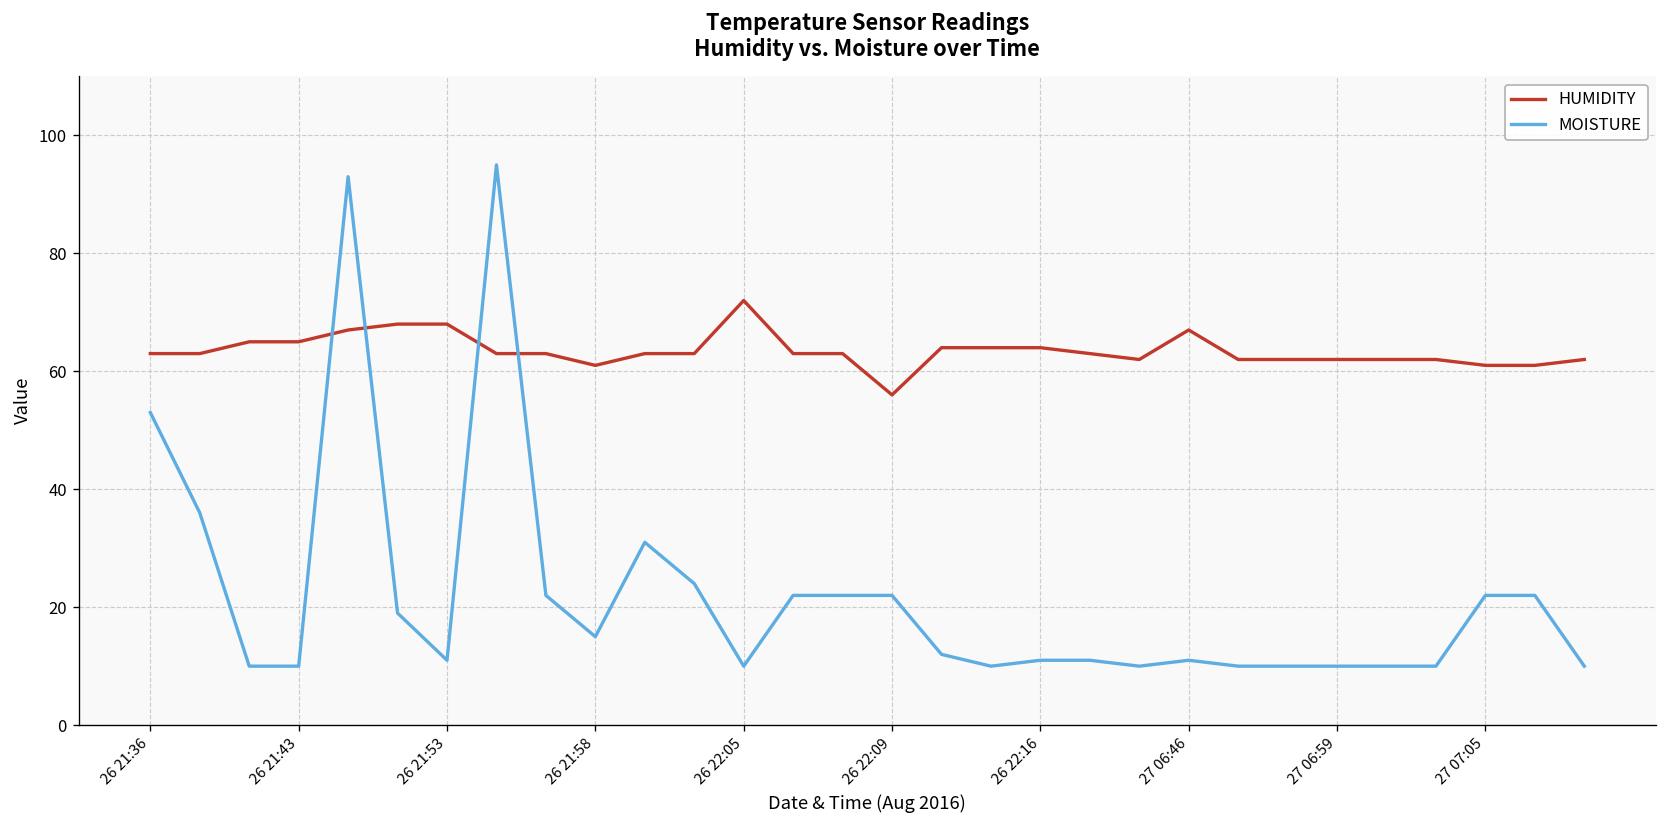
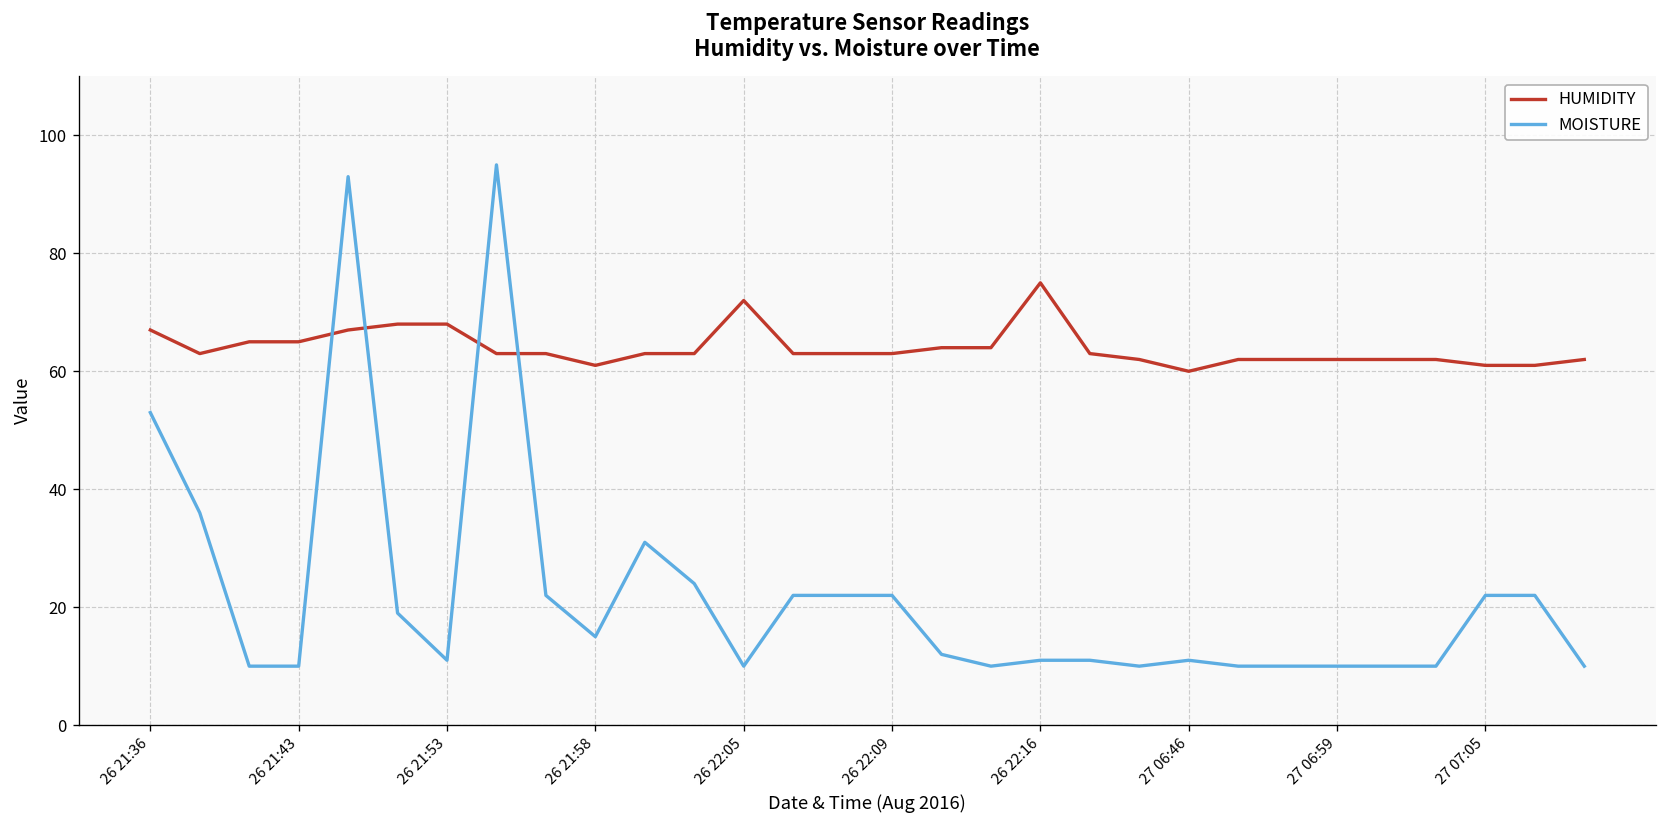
  {
    "HUMIDITY": {
-     "26 21:36": 63,
+     "26 21:36": 67,
      "26 21:43": 65,
      "26 21:53": 68,
      "26 21:58": 61,
      "26 22:05": 72,
-     "26 22:09": 56,
-     "26 22:16": 64,
-     "27 06:46": 67,
+     "26 22:09": 63,
+     "26 22:16": 75,
+     "27 06:46": 60,
      "27 07:05": 61
    },
    "MOISTURE": {
      "26 21:36": 53,
      "26 21:43": 10,
      "26 21:53": 11,
      "26 21:58": 15,
      "26 22:05": 10,
      "26 22:09": 22,
      "26 22:16": 11,
      "27 06:46": 11,
      "27 07:05": 22
    }
  }
